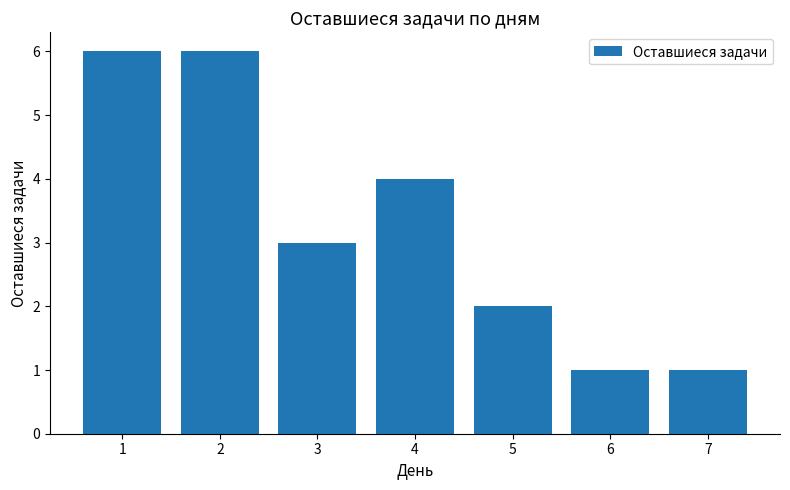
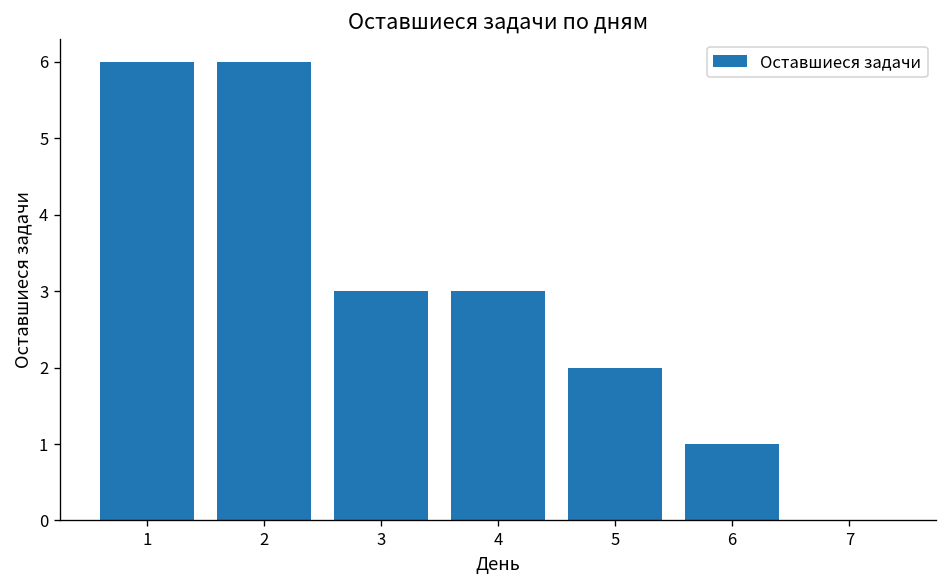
  {
    "1": 6,
    "2": 6,
    "3": 3,
-   "4": 4,
+   "4": 3,
    "5": 2,
    "6": 1,
-   "7": 1
+   "7": 0
  }
